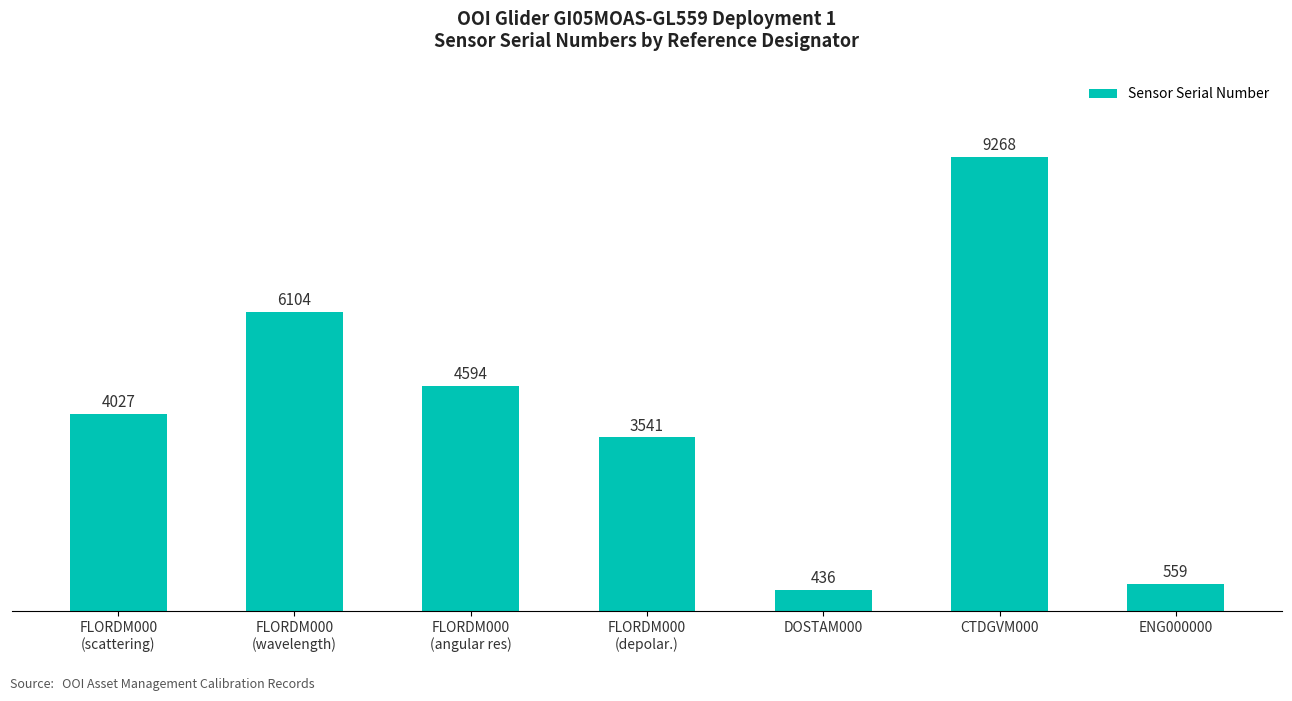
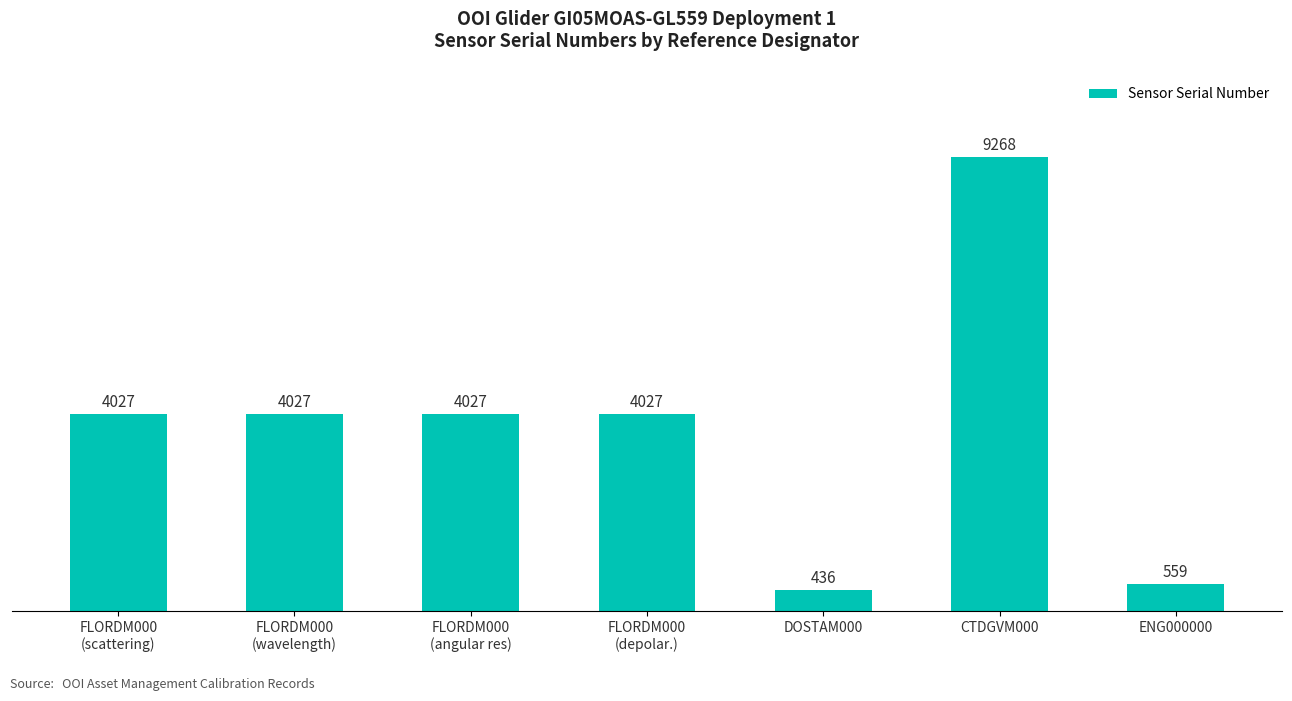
  {
    "FLORDM000 (scattering)": 4027,
-   "FLORDM000 (wavelength)": 6104,
-   "FLORDM000 (angular res)": 4594,
-   "FLORDM000 (depolar.)": 3541,
+   "FLORDM000 (wavelength)": 4027,
+   "FLORDM000 (angular res)": 4027,
+   "FLORDM000 (depolar.)": 4027,
    "DOSTAM000": 436,
    "CTDGVM000": 9268,
    "ENG000000": 559
  }
